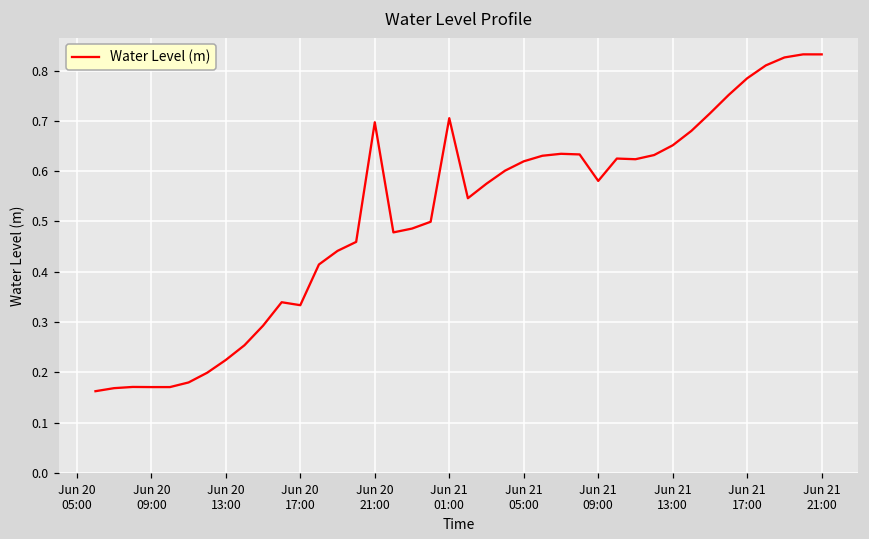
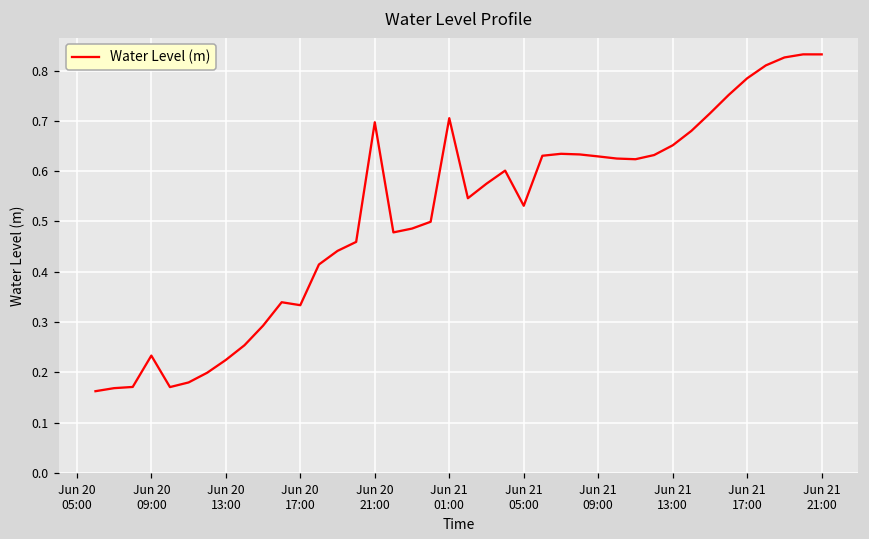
  {
-   "Jun 20 09:00": 0.17,
+   "Jun 20 09:00": 0.23,
    "Jun 20 13:00": 0.22,
    "Jun 20 17:00": 0.33,
    "Jun 20 21:00": 0.70,
    "Jun 21 01:00": 0.71,
-   "Jun 21 05:00": 0.62,
-   "Jun 21 09:00": 0.58,
+   "Jun 21 05:00": 0.53,
+   "Jun 21 09:00": 0.63,
    "Jun 21 13:00": 0.65,
    "Jun 21 17:00": 0.78,
    "Jun 21 21:00": 0.83
  }
